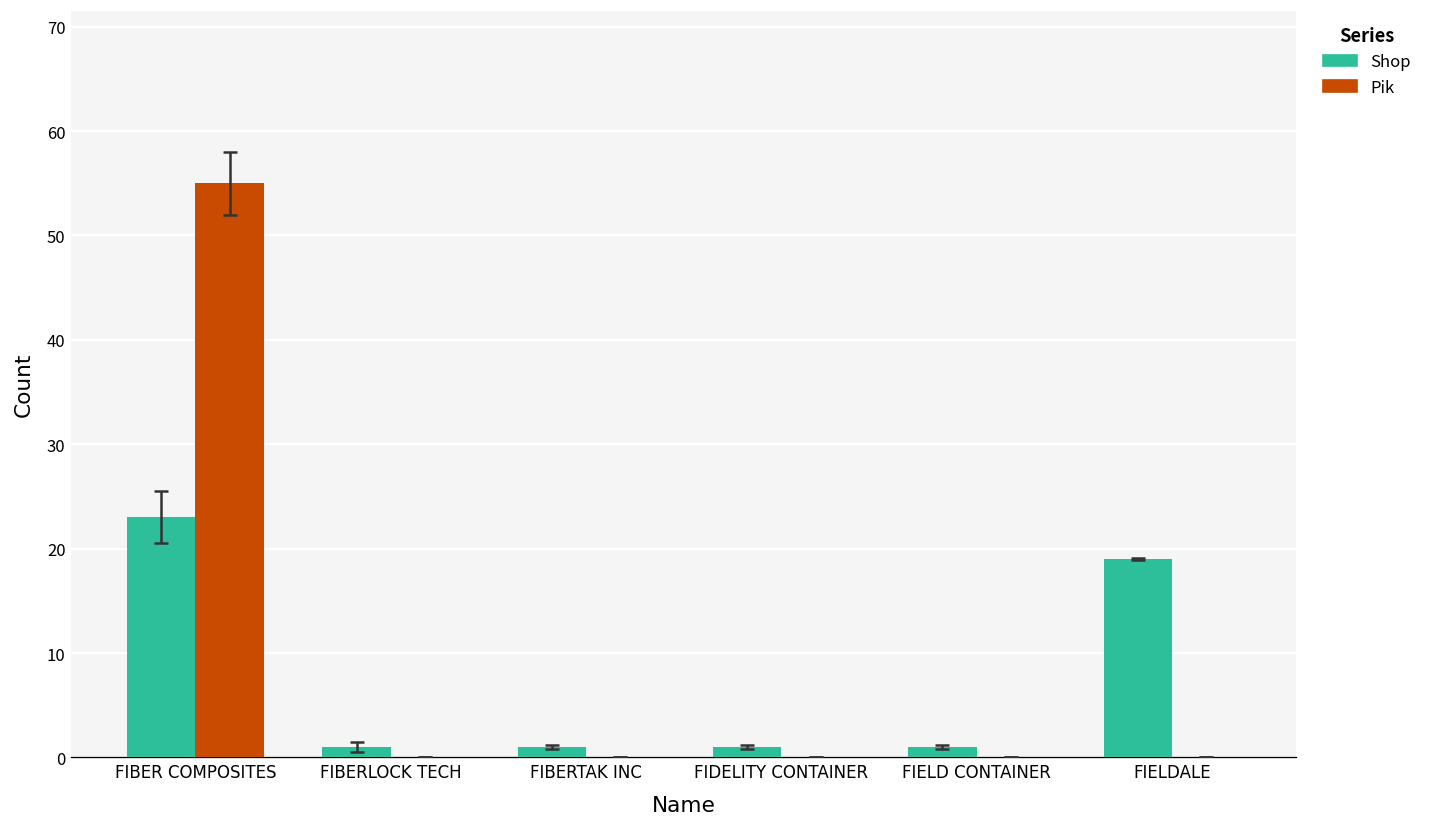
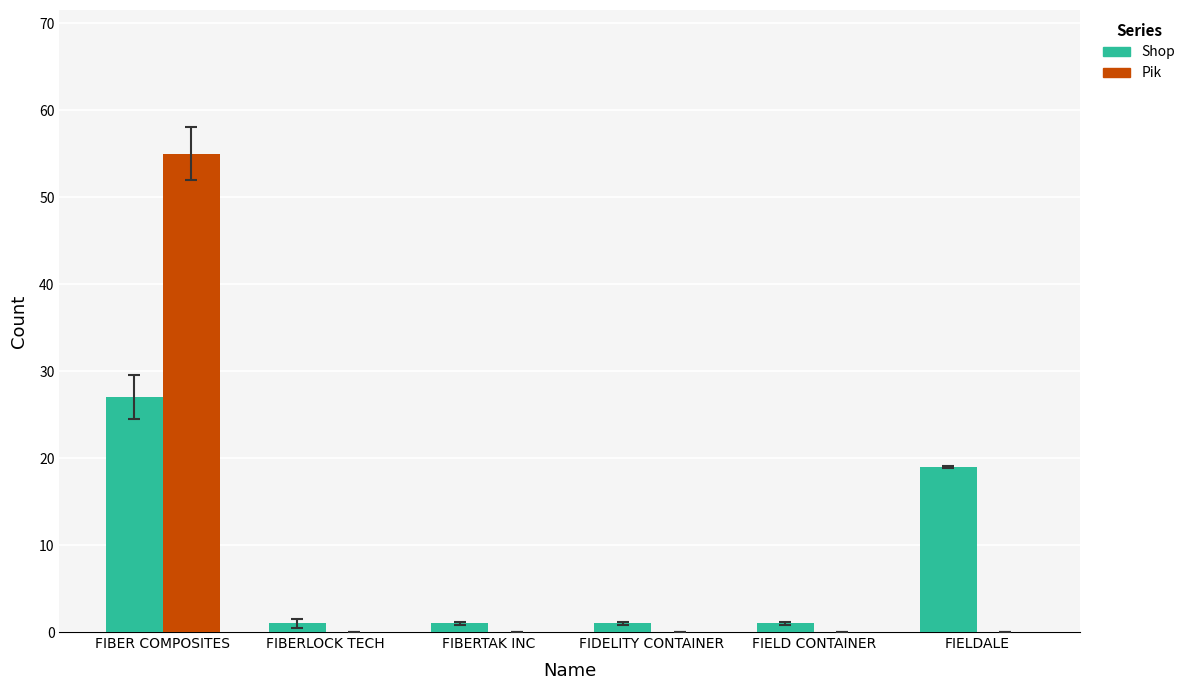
  {
    "Shop": {
-     "FIBER COMPOSITES": 23,
+     "FIBER COMPOSITES": 27,
      "FIBERLOCK TECH": 1,
      "FIBERTAK INC": 1,
      "FIDELITY CONTAINER": 1,
      "FIELD CONTAINER": 1,
      "FIELDALE": 19
    },
    "Pik": {
      "FIBER COMPOSITES": 55,
      "FIBERLOCK TECH": 0,
      "FIBERTAK INC": 0,
      "FIDELITY CONTAINER": 0,
      "FIELD CONTAINER": 0,
      "FIELDALE": 0
    }
  }
